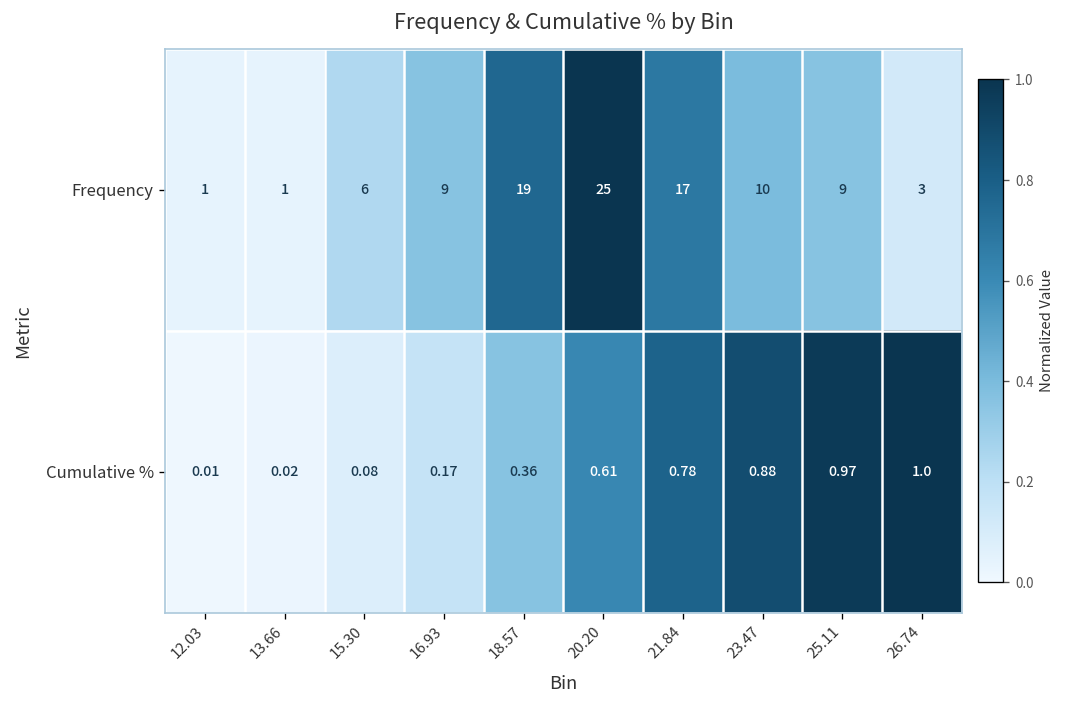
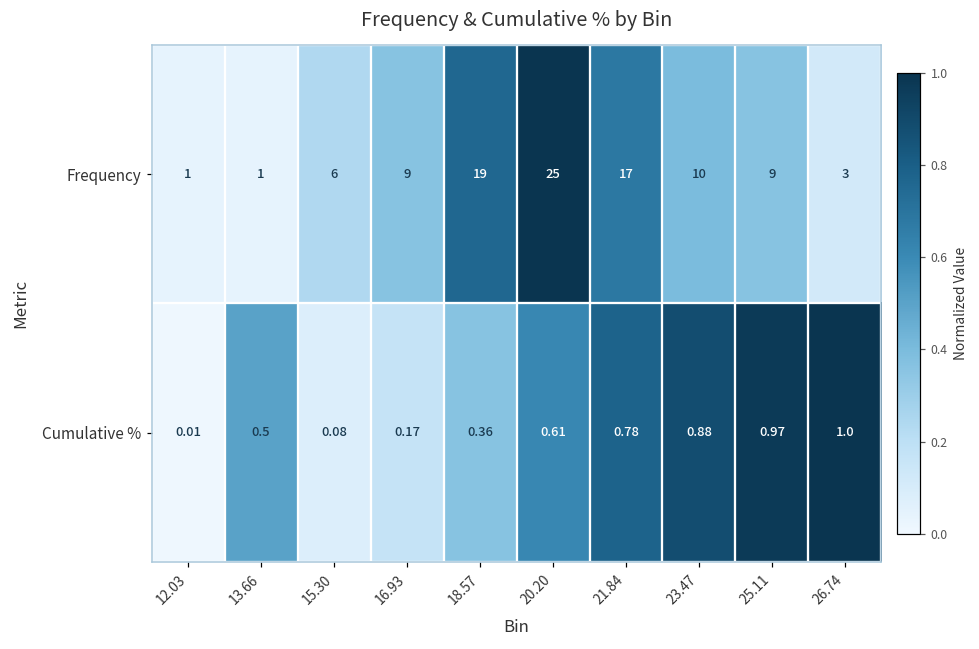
  {
    "Frequency": {
      "12.03": 1,
      "13.66": 1,
      "15.30": 6,
      "16.93": 9,
      "18.57": 19,
      "20.20": 25,
      "21.84": 17,
      "23.47": 10,
      "25.11": 9,
      "26.74": 3
    },
    "Cumulative %": {
      "12.03": 0.01,
-     "13.66": 0.02,
+     "13.66": 0.5,
      "15.30": 0.08,
      "16.93": 0.17,
      "18.57": 0.36,
      "20.20": 0.61,
      "21.84": 0.78,
      "23.47": 0.88,
      "25.11": 0.97,
      "26.74": 1.0
    }
  }
